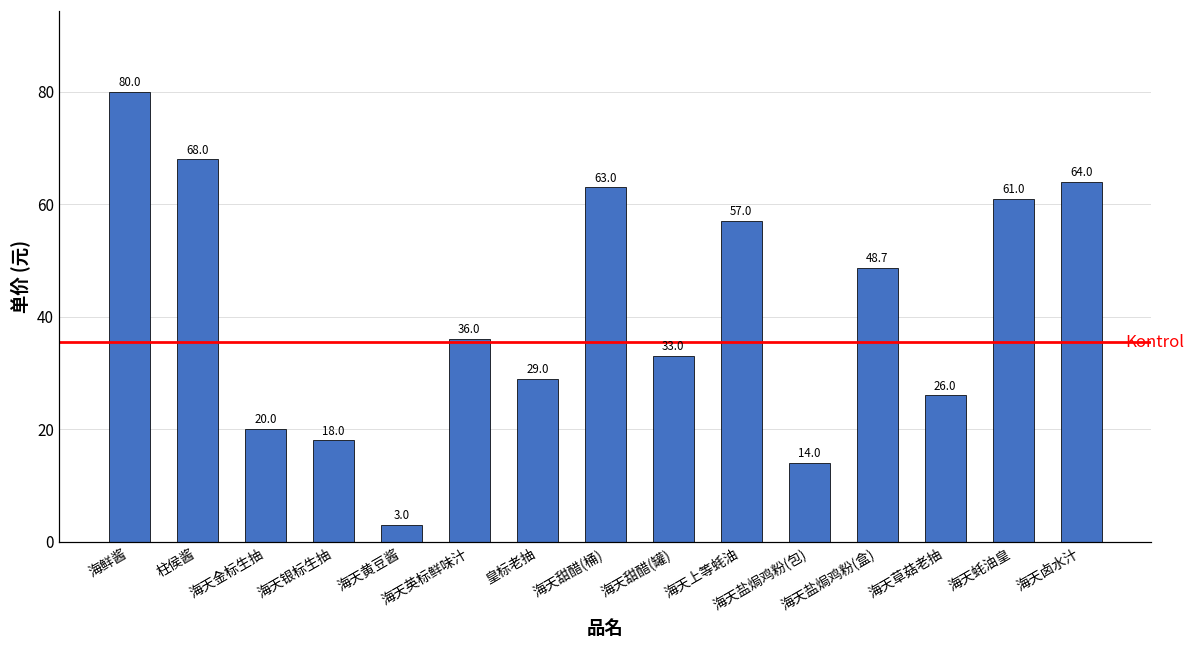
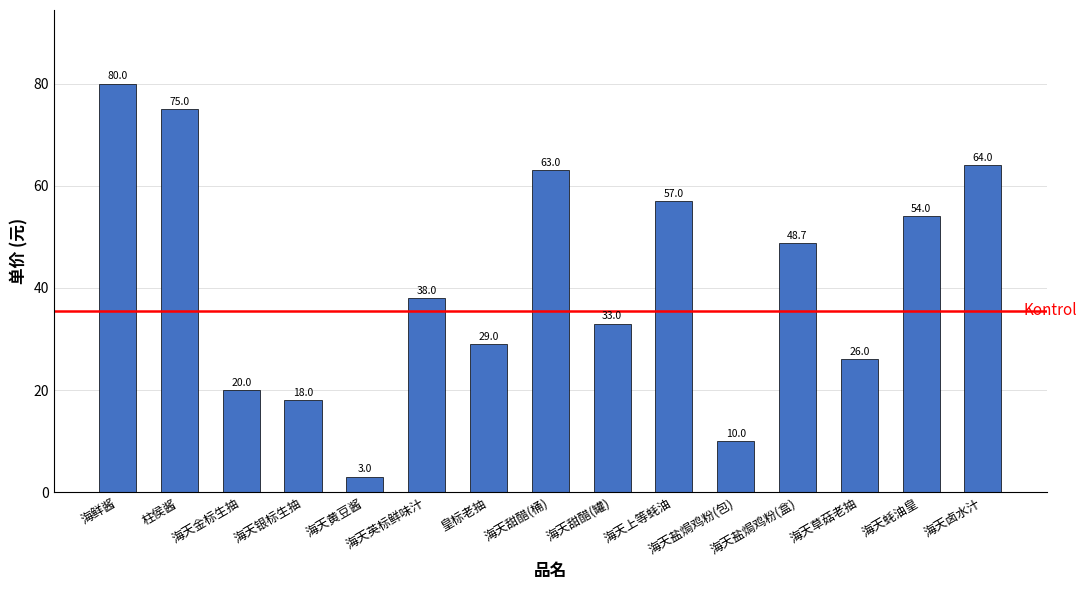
  {
    "海鲜酱": 80.0,
-   "柱侯酱": 68.0,
+   "柱侯酱": 75.0,
    "海天金标生抽": 20.0,
    "海天银标生抽": 18.0,
    "海天黄豆酱": 3.0,
-   "海天英标鲜味汁": 36.0,
+   "海天英标鲜味汁": 38.0,
    "皇标老抽": 29.0,
    "海天甜醋(桶)": 63.0,
    "海天甜醋(罐)": 33.0,
    "海天上等蚝油": 57.0,
-   "海天盐焗鸡粉(包)": 14.0,
+   "海天盐焗鸡粉(包)": 10.0,
    "海天盐焗鸡粉(盒)": 48.7,
    "海天草菇老抽": 26.0,
-   "海天蚝油皇": 61.0,
+   "海天蚝油皇": 54.0,
    "海天卤水汁": 64.0
  }
